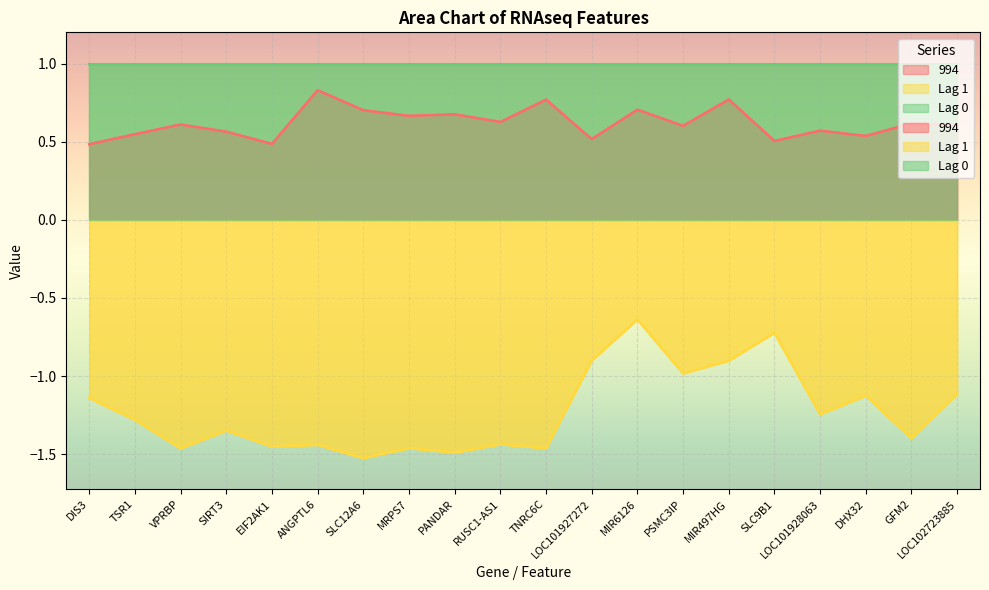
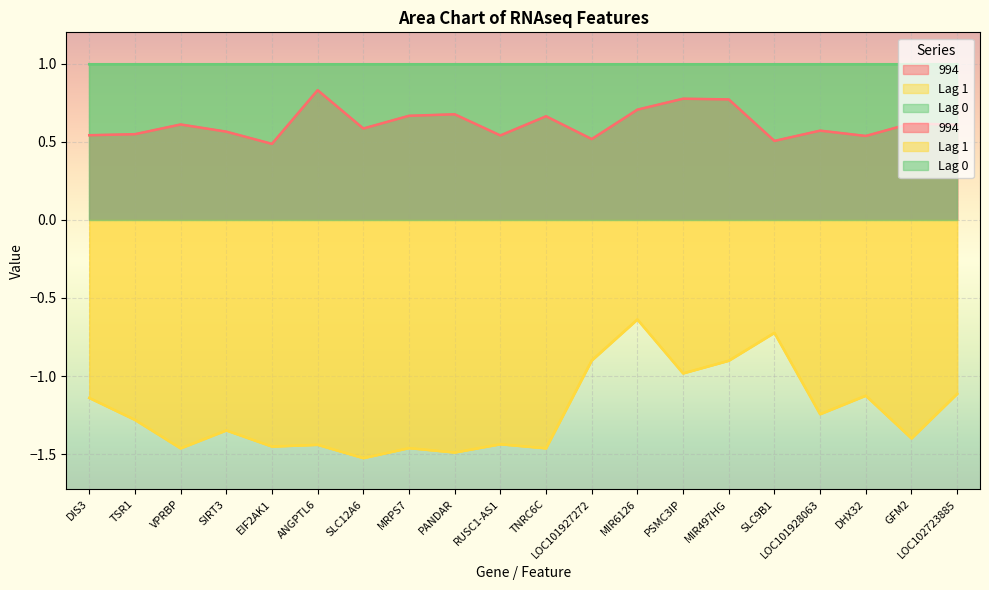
  {
    "994": {
-     "DIS3": 0.48,
+     "DIS3": 0.54,
      "TSR1": 0.55,
      "VPRBP": 0.61,
      "SIRT3": 0.56,
      "EIF2AK1": 0.49,
      "ANGPTL6": 0.83,
-     "SLC12A6": 0.70,
+     "SLC12A6": 0.58,
      "MRPS7": 0.67,
      "PANDAR": 0.68,
-     "RUSC1-AS1": 0.63,
-     "TNRC6C": 0.77,
+     "RUSC1-AS1": 0.54,
+     "TNRC6C": 0.66,
      "LOC101927272": 0.52,
      "MIR6126": 0.71,
-     "PSMC3IP": 0.60,
+     "PSMC3IP": 0.78,
      "MIR497HG": 0.77,
      "SLC9B1": 0.50,
      "LOC101928063": 0.57,
      "DHX32": 0.54
    },
    "Lag 0": {
      "DIS3": 1.00,
      "TSR1": 1.00,
      "VPRBP": 1.00,
      "SIRT3": 1.00,
      "EIF2AK1": 1.00,
      "ANGPTL6": 1.00,
      "SLC12A6": 1.00,
      "MRPS7": 1.00,
      "PANDAR": 1.00,
      "RUSC1-AS1": 1.00,
      "TNRC6C": 1.00,
      "LOC101927272": 1.00,
      "MIR6126": 1.00,
      "PSMC3IP": 1.00,
      "MIR497HG": 1.00,
      "SLC9B1": 1.00,
      "LOC101928063": 1.00,
      "DHX32": 1.00
    }
  }
